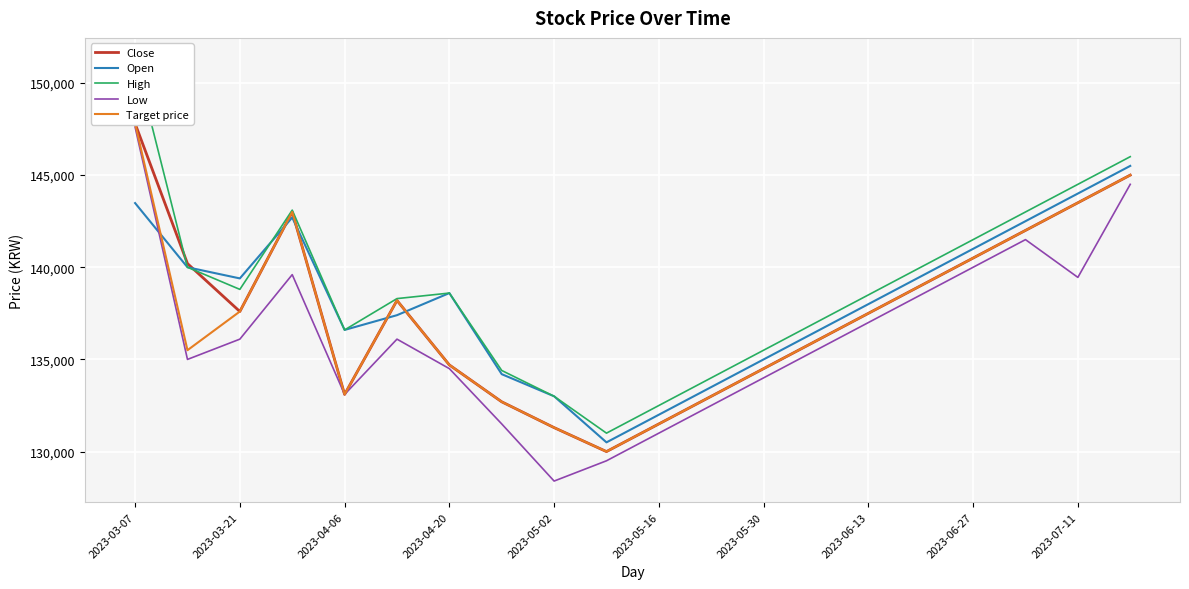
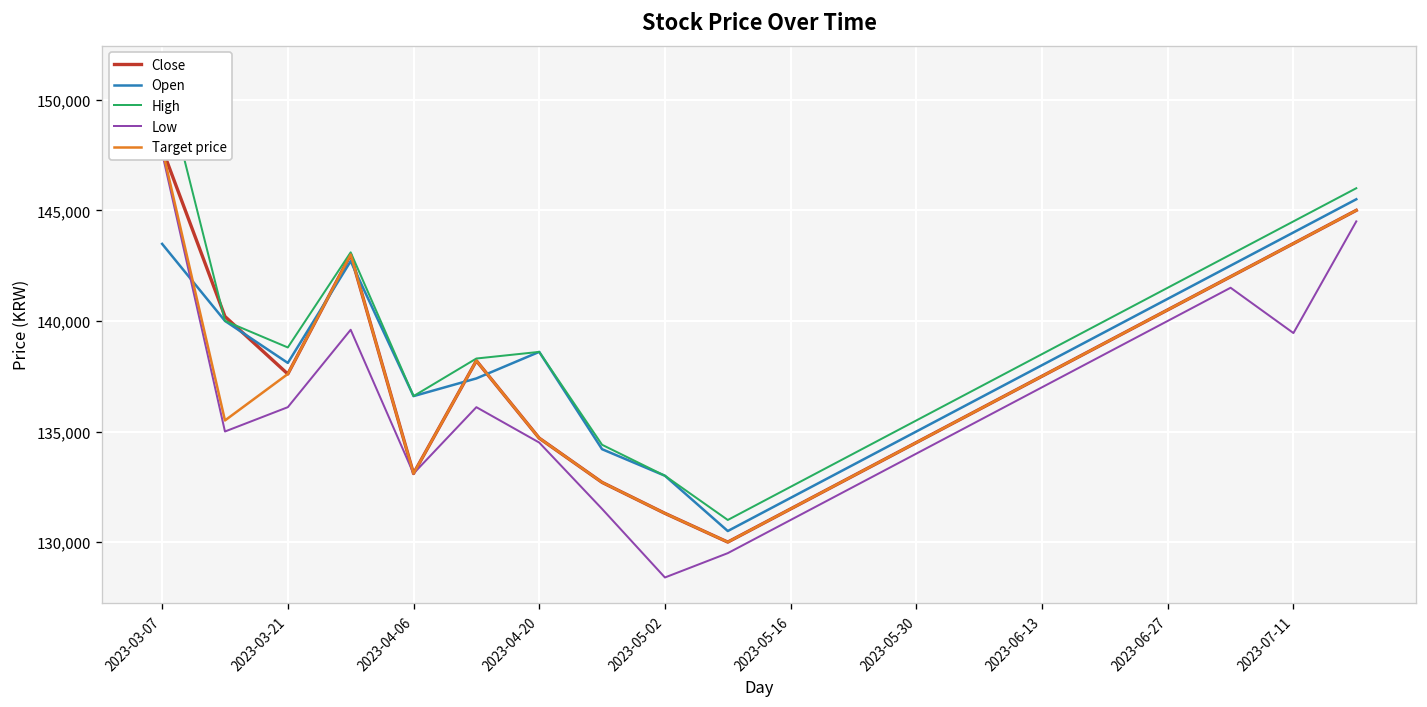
  {
    "Open": {
      "2023-03-07": "143,500",
-     "2023-03-21": "139,400",
+     "2023-03-21": "138,100",
      "2023-05-16": "132,000",
      "2023-05-30": "135,000",
      "2023-06-13": "138,000",
      "2023-06-27": "141,000",
      "2023-07-11": "144,000"
    },
    "High": {
      "2023-03-21": "138,800",
      "2023-05-16": "132,500",
      "2023-05-30": "135,500",
      "2023-06-13": "138,500",
      "2023-06-27": "141,500",
      "2023-07-11": "144,500"
    },
    "Low": {
      "2023-03-07": "147,600",
      "2023-03-21": "136,100",
      "2023-04-20": "134,500",
      "2023-05-02": "128,400",
      "2023-05-16": "131,000",
      "2023-05-30": "134,000",
      "2023-06-13": "137,000",
      "2023-06-27": "140,000",
      "2023-07-11": "139,500"
    }
  }
